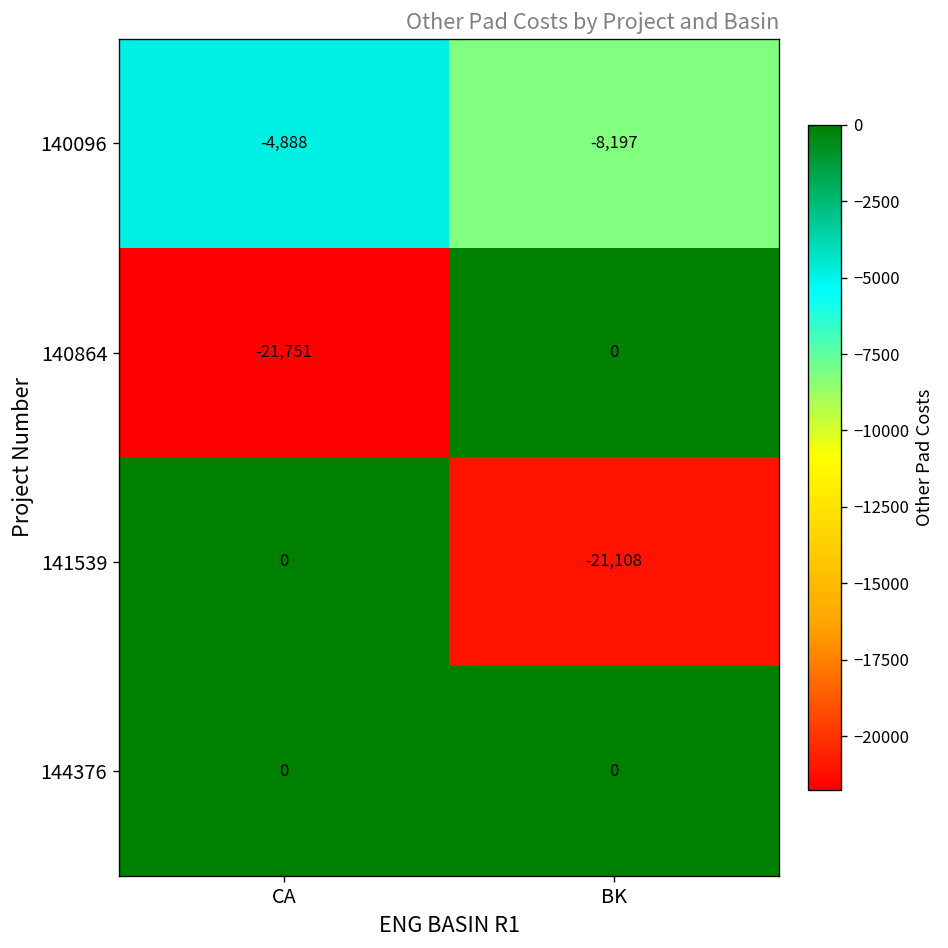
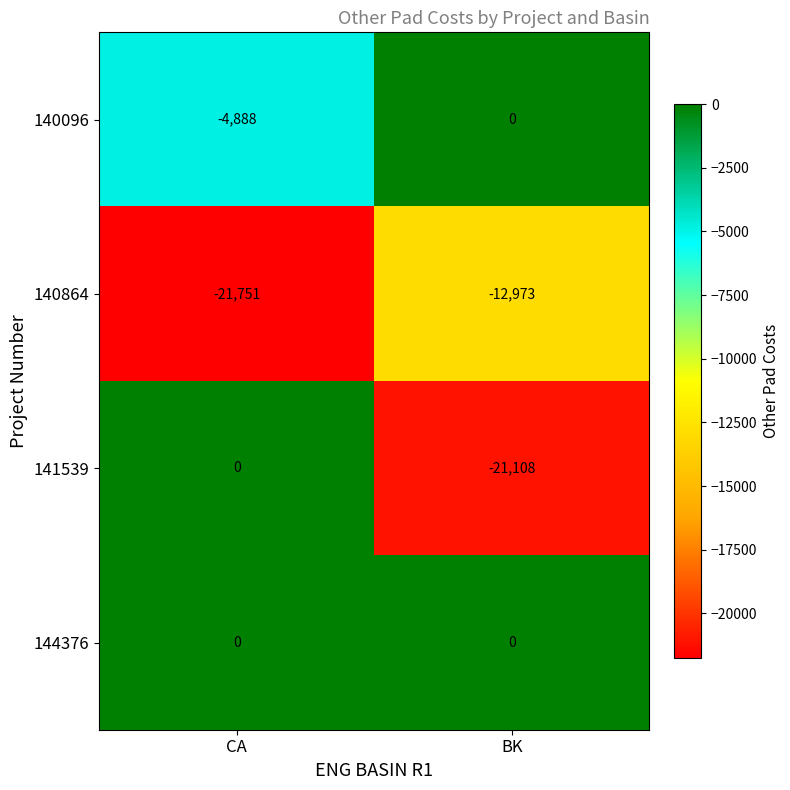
  {
    "140096": {
      "CA": "-4,888",
-     "BK": "-8,197"
+     "BK": "0"
    },
    "140864": {
      "CA": "-21,751",
-     "BK": "0"
+     "BK": "-12,973"
    },
    "141539": {
      "CA": "0",
      "BK": "-21,108"
    },
    "144376": {
      "CA": "0",
      "BK": "0"
    }
  }
